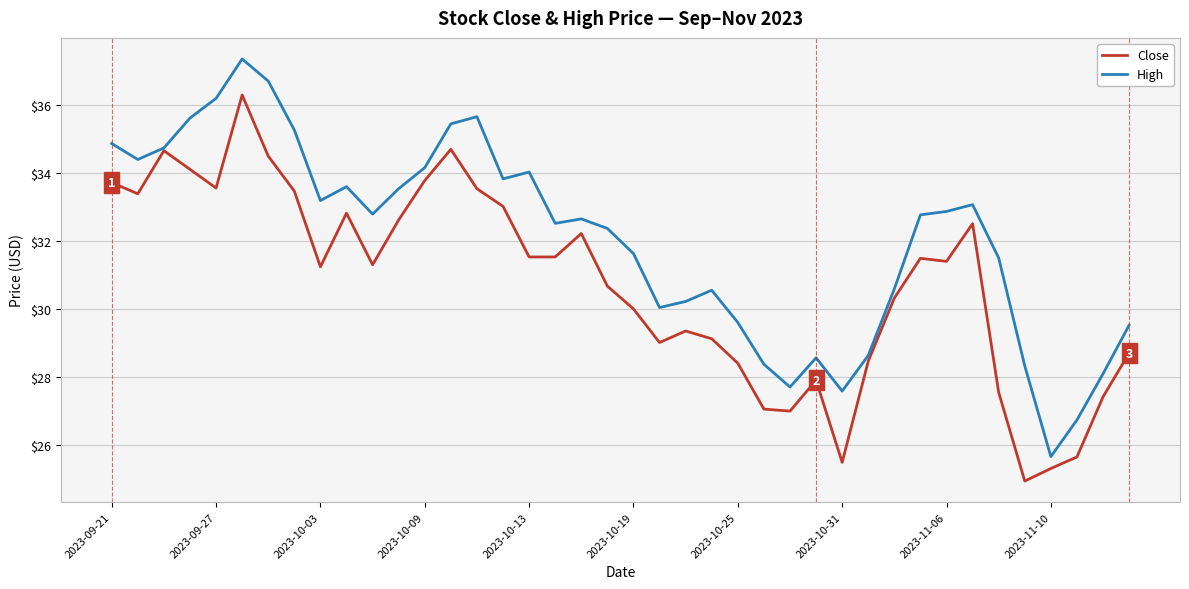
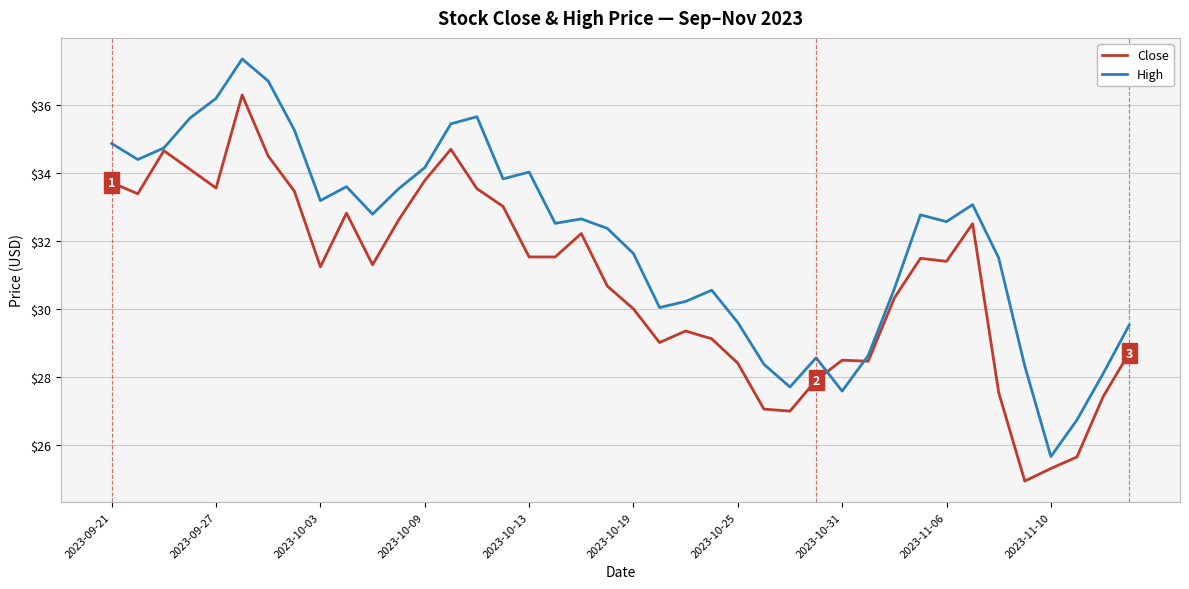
  {
    "Close": {
      "2023-09-27": "$33.6",
      "2023-10-03": "$31.2",
      "2023-10-09": "$33.8",
      "2023-10-13": "$31.5",
      "2023-10-19": "$30.0",
      "2023-10-25": "$28.4",
-     "2023-10-31": "$25.5",
+     "2023-10-31": "$28.5",
      "2023-11-06": "$31.4",
      "2023-11-10": "$25.3"
    },
    "High": {
      "2023-09-21": "$34.9",
      "2023-09-27": "$36.2",
      "2023-10-03": "$33.2",
      "2023-10-09": "$34.2",
      "2023-10-13": "$34.0",
      "2023-10-19": "$31.6",
      "2023-10-25": "$29.6",
      "2023-10-31": "$27.6",
-     "2023-11-06": "$32.9",
+     "2023-11-06": "$32.6",
      "2023-11-10": "$25.7"
    }
  }
